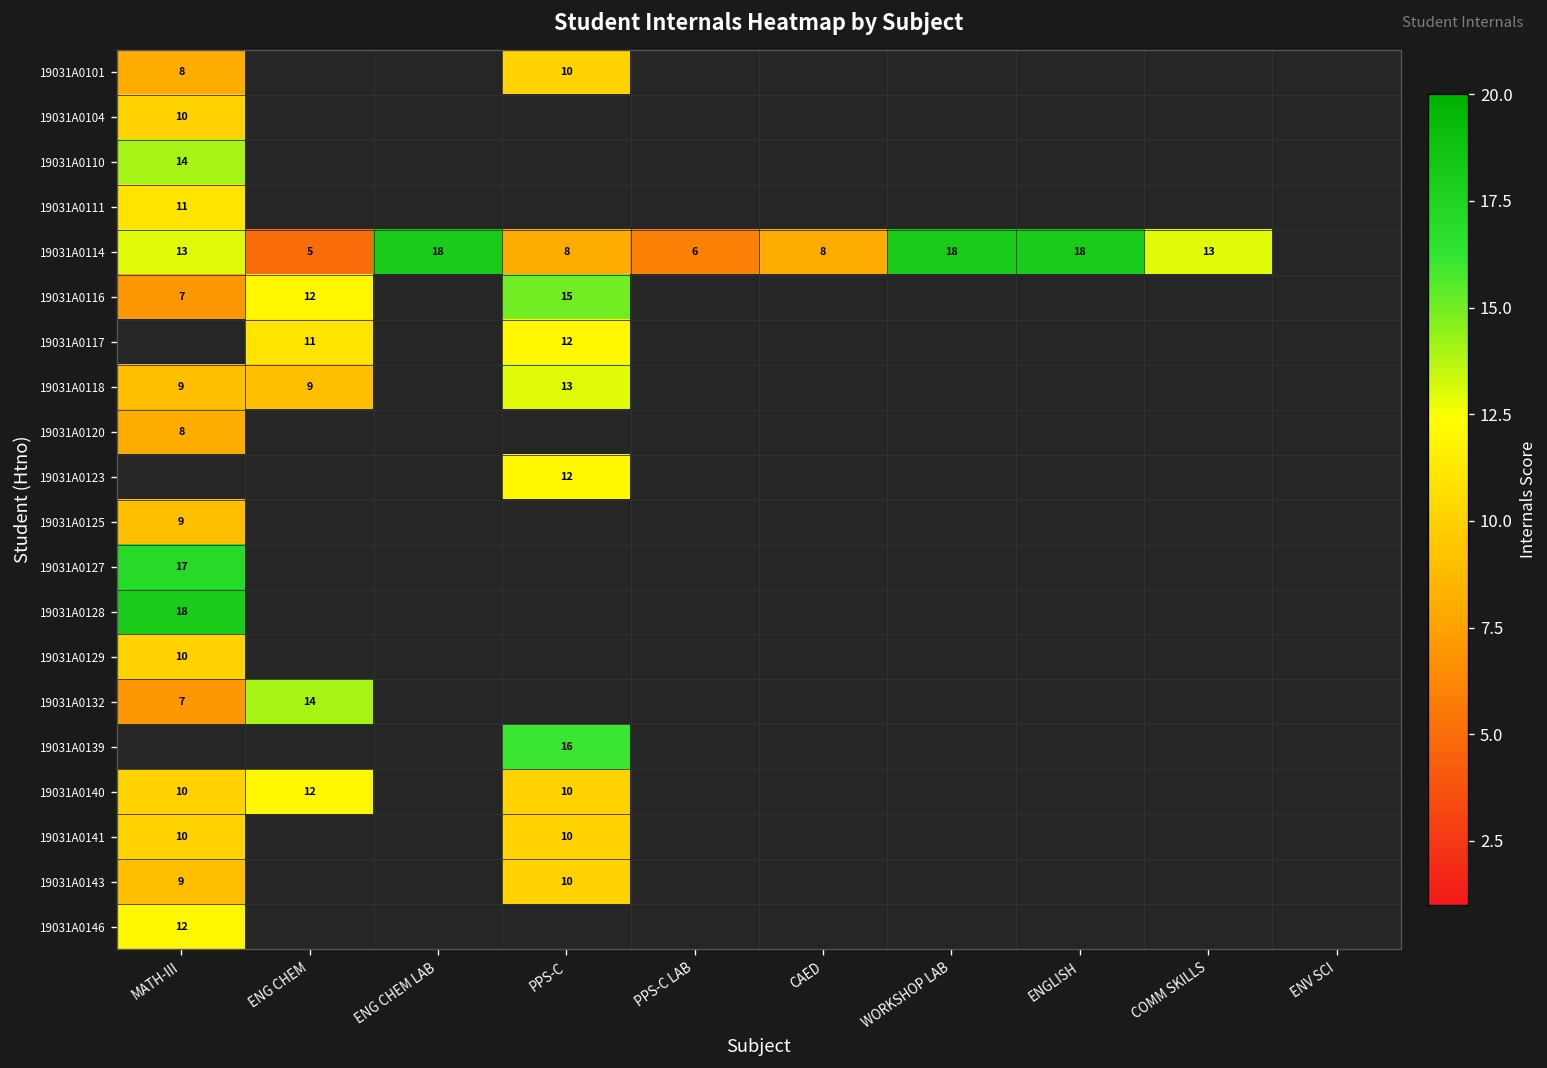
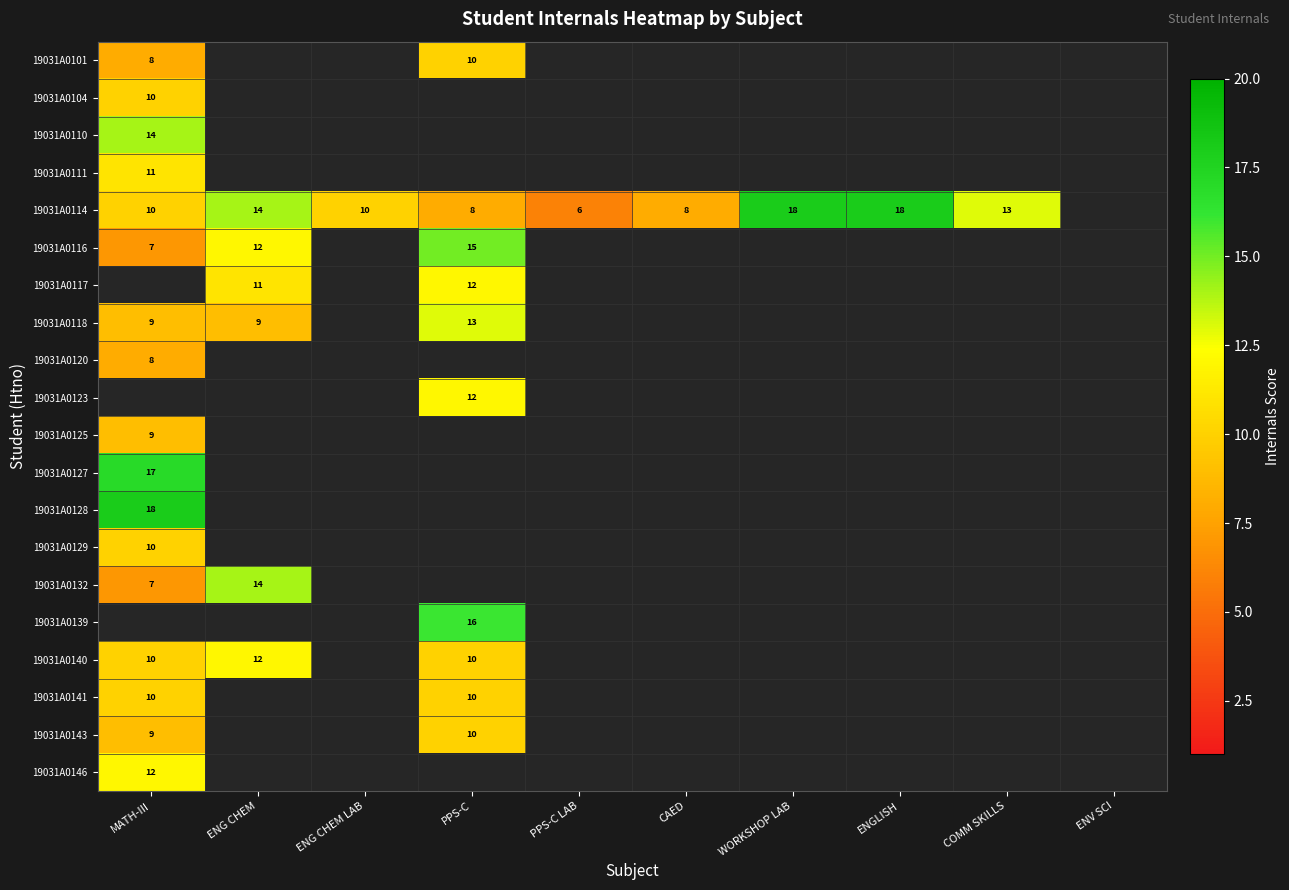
  {
    "19031A0101": {
      "MATH-III": 8,
      "PPS-C": 10
    },
    "19031A0104": {
      "MATH-III": 10
    },
    "19031A0110": {
      "MATH-III": 14
    },
    "19031A0111": {
      "MATH-III": 11
    },
    "19031A0114": {
-     "MATH-III": 13,
-     "ENG CHEM": 5,
-     "ENG CHEM LAB": 18,
+     "MATH-III": 10,
+     "ENG CHEM": 14,
+     "ENG CHEM LAB": 10,
      "PPS-C": 8,
      "PPS-C LAB": 6,
      "CAED": 8,
      "WORKSHOP LAB": 18,
      "ENGLISH": 18,
      "COMM SKILLS": 13
    },
    "19031A0116": {
      "MATH-III": 7,
      "ENG CHEM": 12,
      "PPS-C": 15
    },
    "19031A0117": {
      "ENG CHEM": 11,
      "PPS-C": 12
    },
    "19031A0118": {
      "MATH-III": 9,
      "ENG CHEM": 9,
      "PPS-C": 13
    },
    "19031A0120": {
      "MATH-III": 8
    },
    "19031A0123": {
      "PPS-C": 12
    },
    "19031A0125": {
      "MATH-III": 9
    },
    "19031A0127": {
      "MATH-III": 17
    },
    "19031A0128": {
      "MATH-III": 18
    },
    "19031A0129": {
      "MATH-III": 10
    },
    "19031A0132": {
      "MATH-III": 7,
      "ENG CHEM": 14
    },
    "19031A0139": {
      "PPS-C": 16
    },
    "19031A0140": {
      "MATH-III": 10,
      "ENG CHEM": 12,
      "PPS-C": 10
    },
    "19031A0141": {
      "MATH-III": 10,
      "PPS-C": 10
    },
    "19031A0143": {
      "MATH-III": 9,
      "PPS-C": 10
    },
    "19031A0146": {
      "MATH-III": 12
    }
  }
